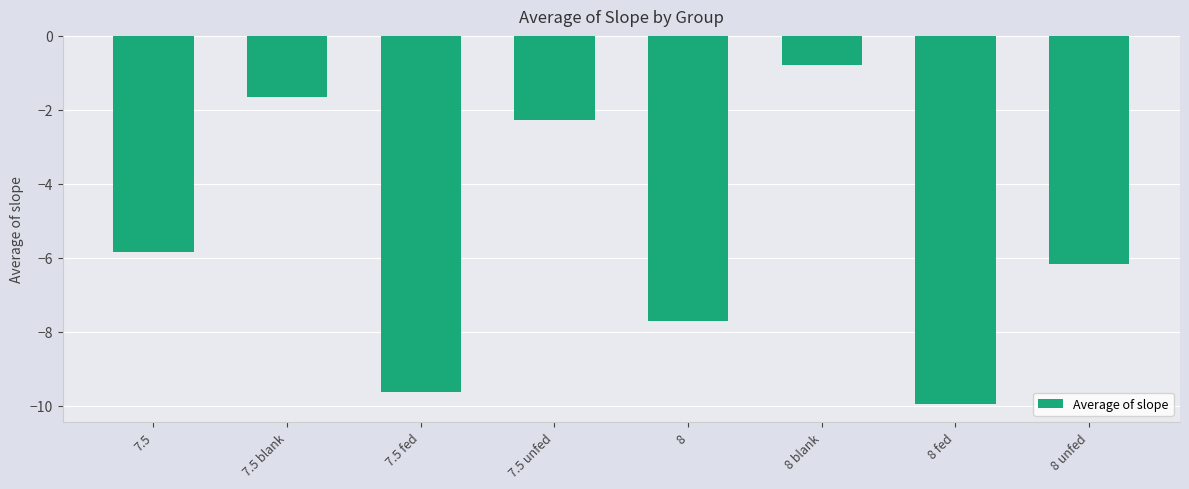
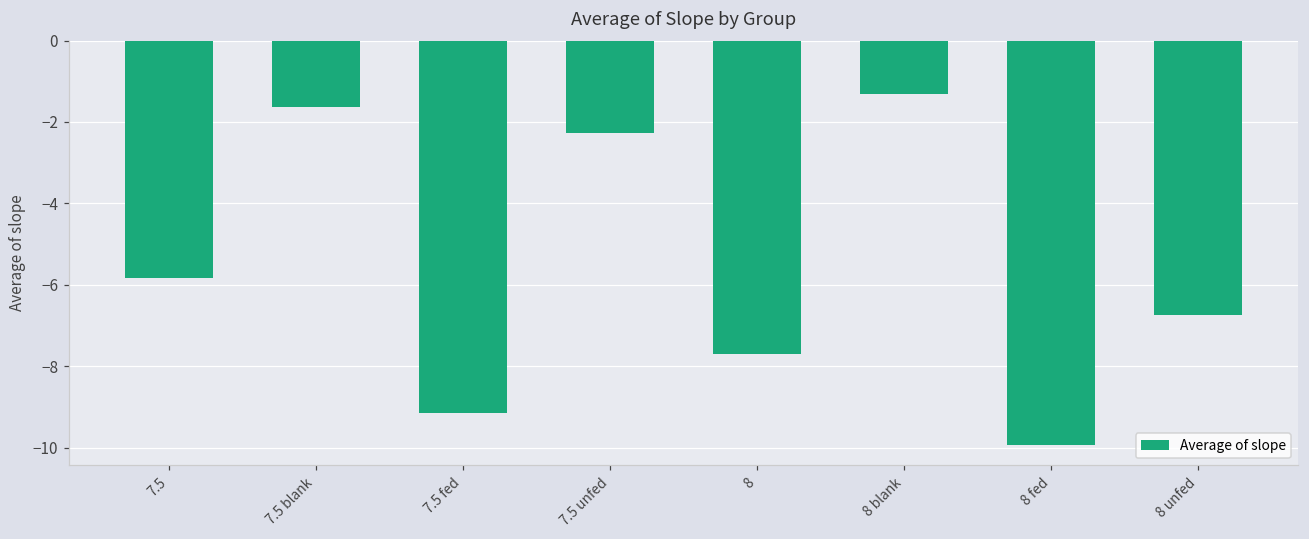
  {
    "7.5": -5.8,
    "7.5 blank": -1.6,
-   "7.5 fed": -9.6,
+   "7.5 fed": -9.2,
    "7.5 unfed": -2.3,
    "8": -7.7,
-   "8 blank": -0.8,
+   "8 blank": -1.3,
    "8 fed": -9.9,
-   "8 unfed": -6.2
+   "8 unfed": -6.7
  }
